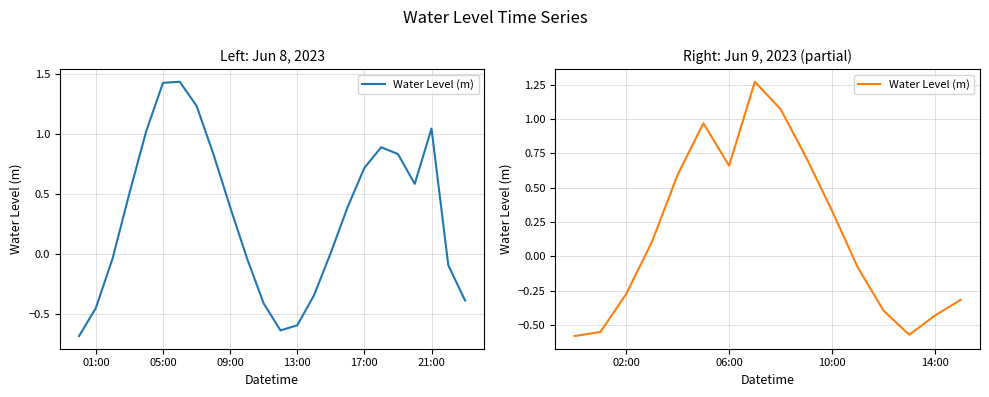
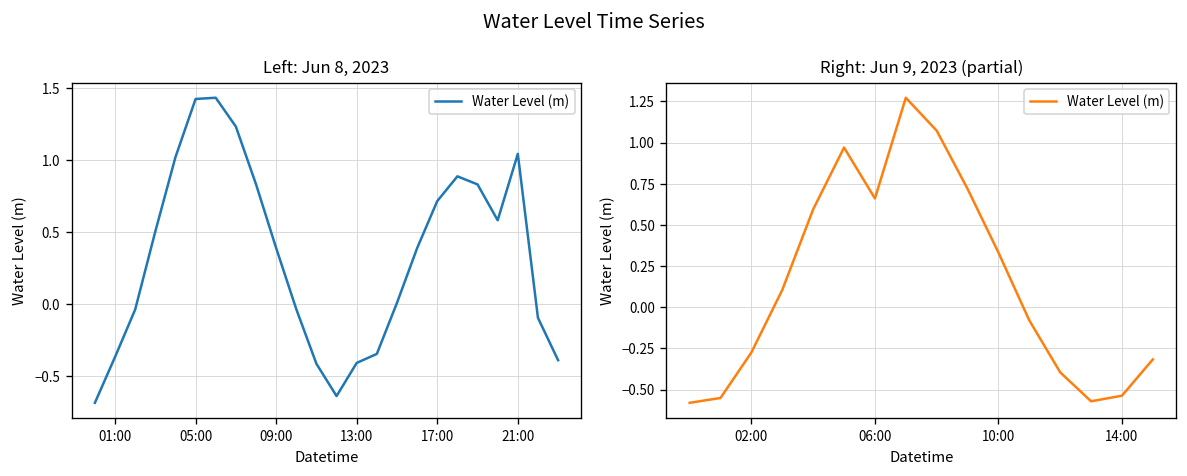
  {
    "Left: Jun 8, 2023": {
-     "01:00": -0.45,
+     "01:00": -0.37,
      "05:00": 1.42,
      "09:00": 0.39,
-     "13:00": -0.60,
+     "13:00": -0.41,
      "17:00": 0.71,
      "21:00": 1.04
    },
    "Right: Jun 9, 2023 (partial)": {
      "02:00": -0.27,
      "06:00": 0.66,
      "10:00": 0.33,
-     "14:00": -0.43
+     "14:00": -0.54
    }
  }
